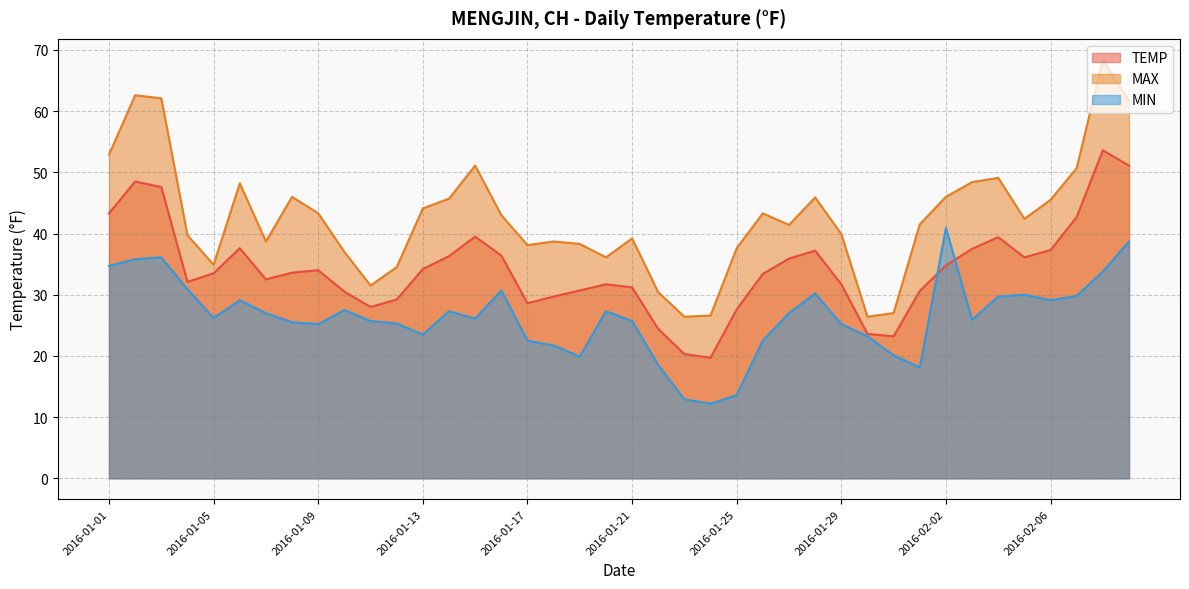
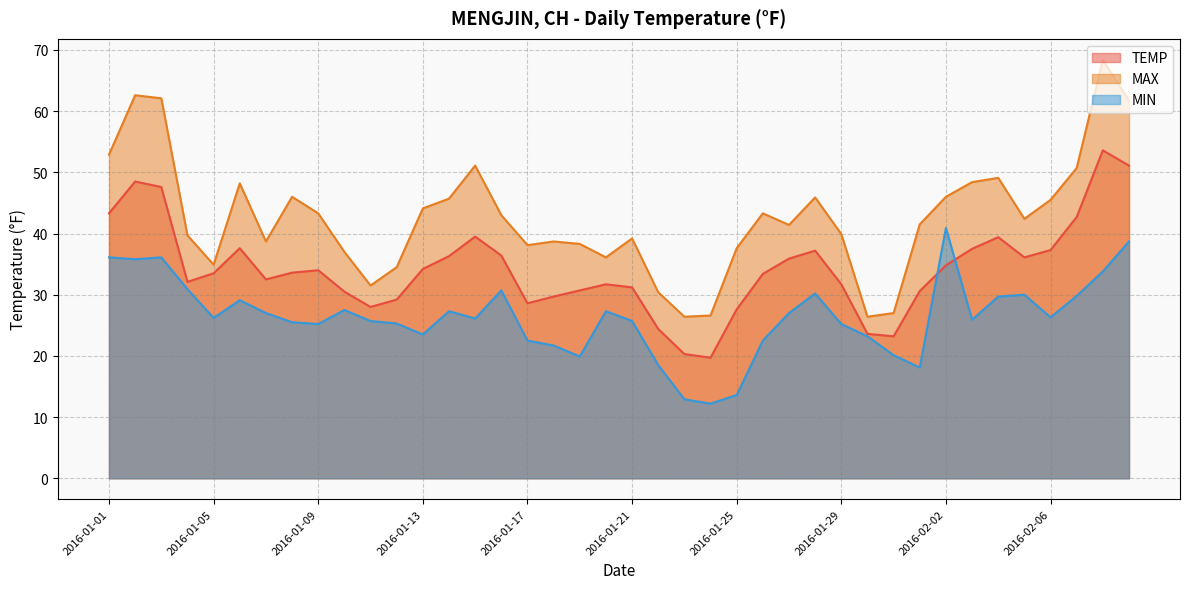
  {
    "MIN": {
-     "2016-01-01": 35,
+     "2016-01-01": 36,
      "2016-01-05": 26,
      "2016-01-09": 25,
      "2016-01-13": 24,
      "2016-01-17": 23,
      "2016-01-21": 26,
      "2016-01-25": 14,
      "2016-01-29": 25,
      "2016-02-02": 41,
-     "2016-02-06": 29
+     "2016-02-06": 26
    }
  }
